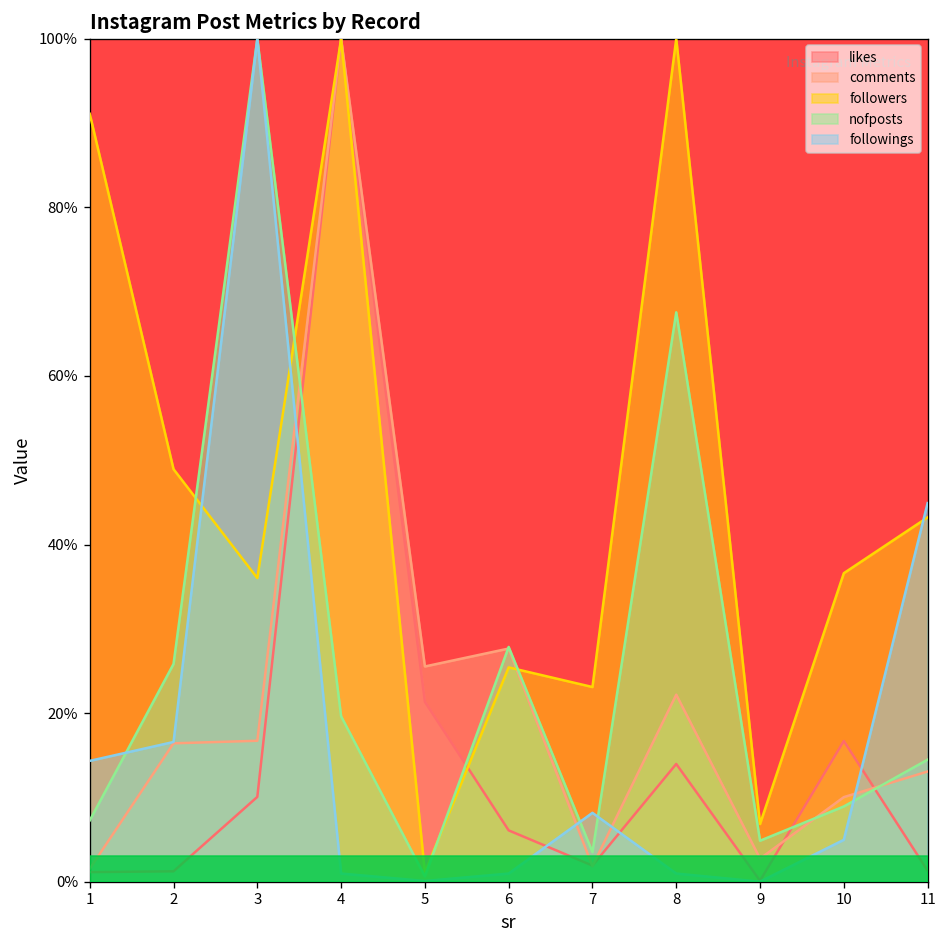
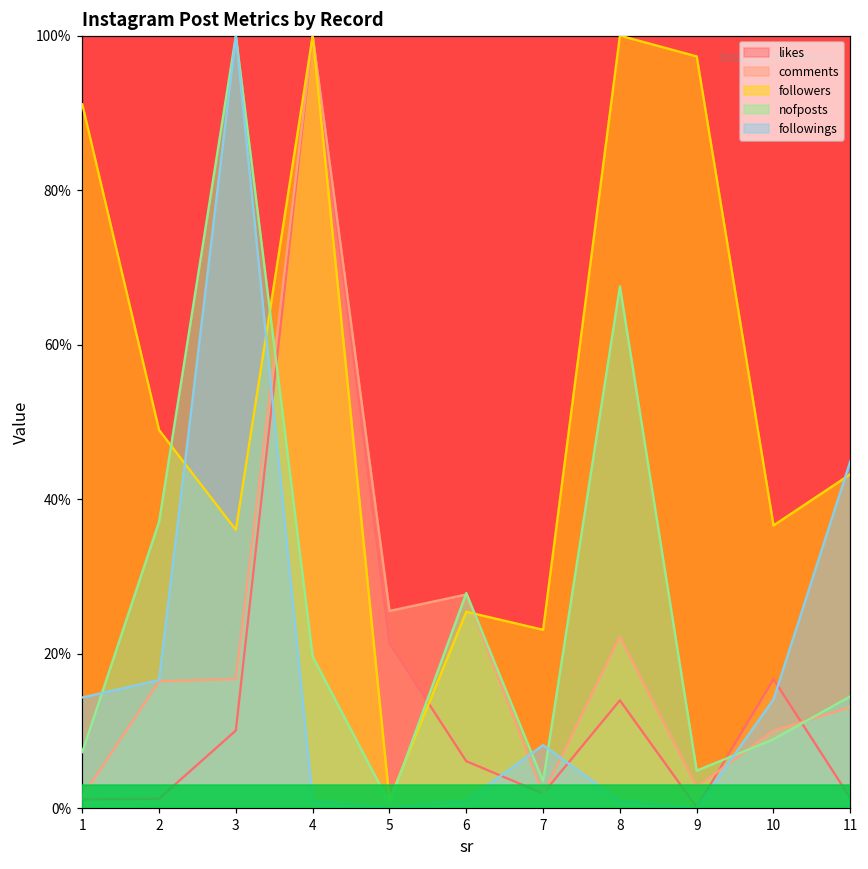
  {
    "followers": {
      "1": "91%",
      "2": "49%",
      "3": "36%",
      "6": "25%",
      "7": "23%",
      "8": "100%",
-     "9": "7%",
+     "9": "97%",
      "10": "37%",
      "11": "43%"
    },
    "nofposts": {
      "1": "7%",
-     "2": "26%",
+     "2": "37%",
      "4": "20%",
      "7": "4%",
      "8": "68%",
      "9": "5%",
      "10": "9%",
      "11": "14%"
    },
    "followings": {
      "1": "14%",
      "7": "8%",
-     "10": "5%",
+     "10": "14%",
      "11": "45%"
    }
  }
